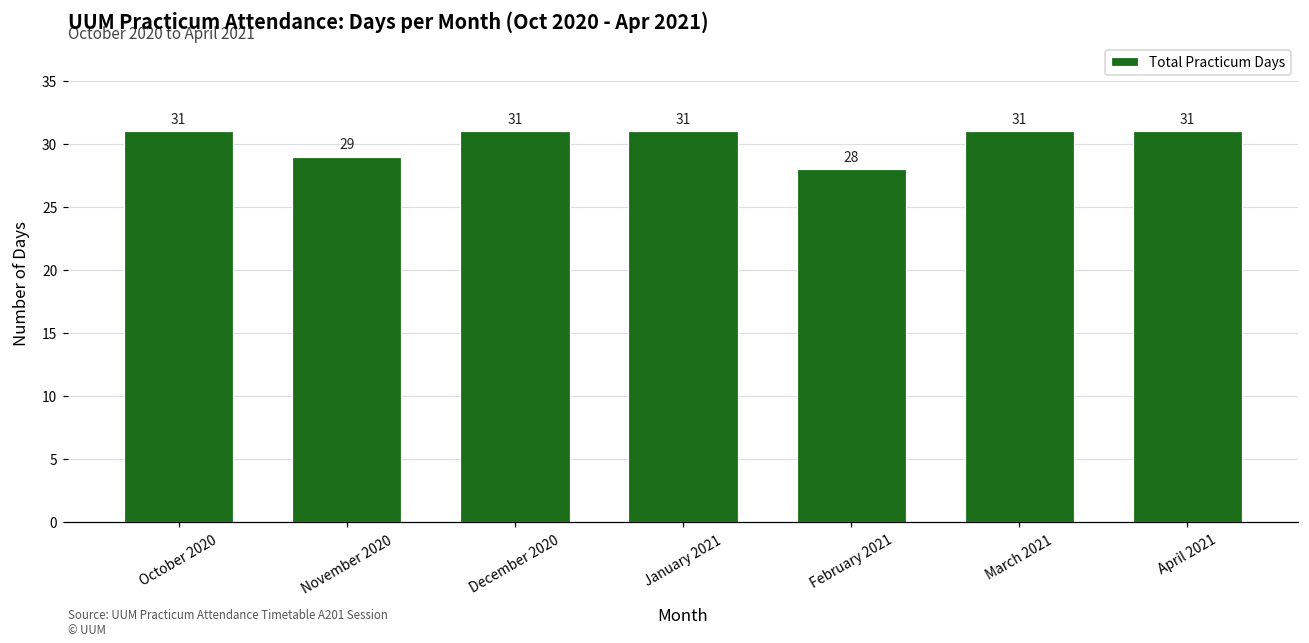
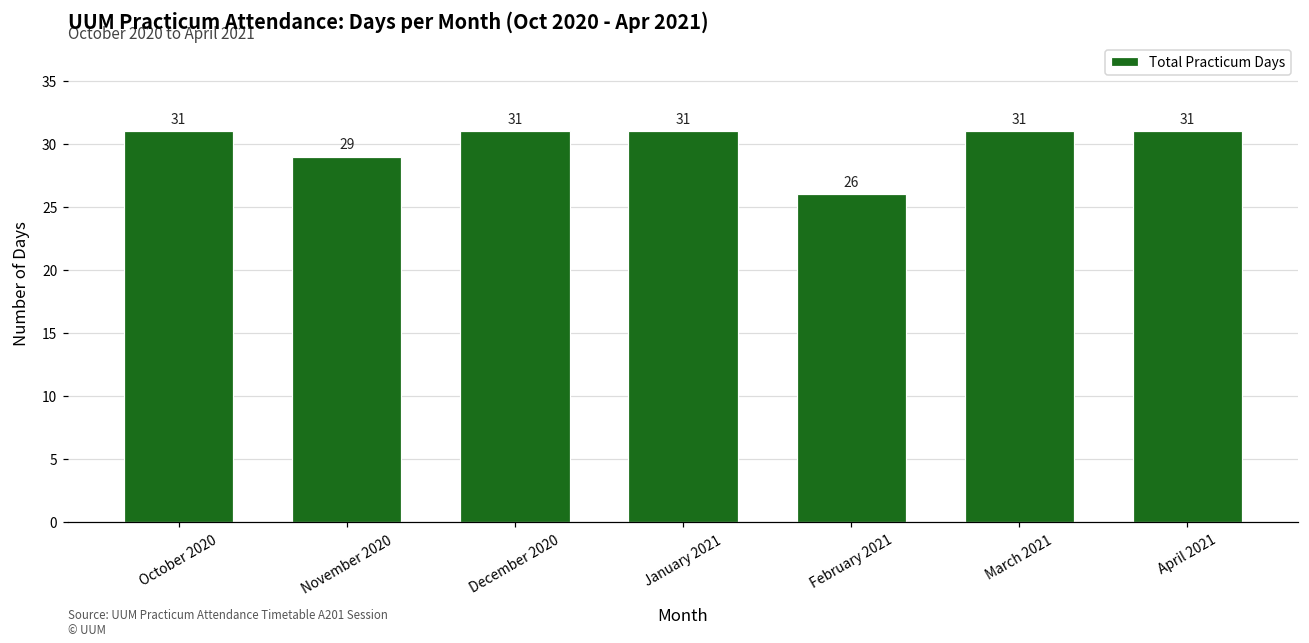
  {
    "October 2020": 31,
    "November 2020": 29,
    "December 2020": 31,
    "January 2021": 31,
-   "February 2021": 28,
+   "February 2021": 26,
    "March 2021": 31,
    "April 2021": 31
  }
